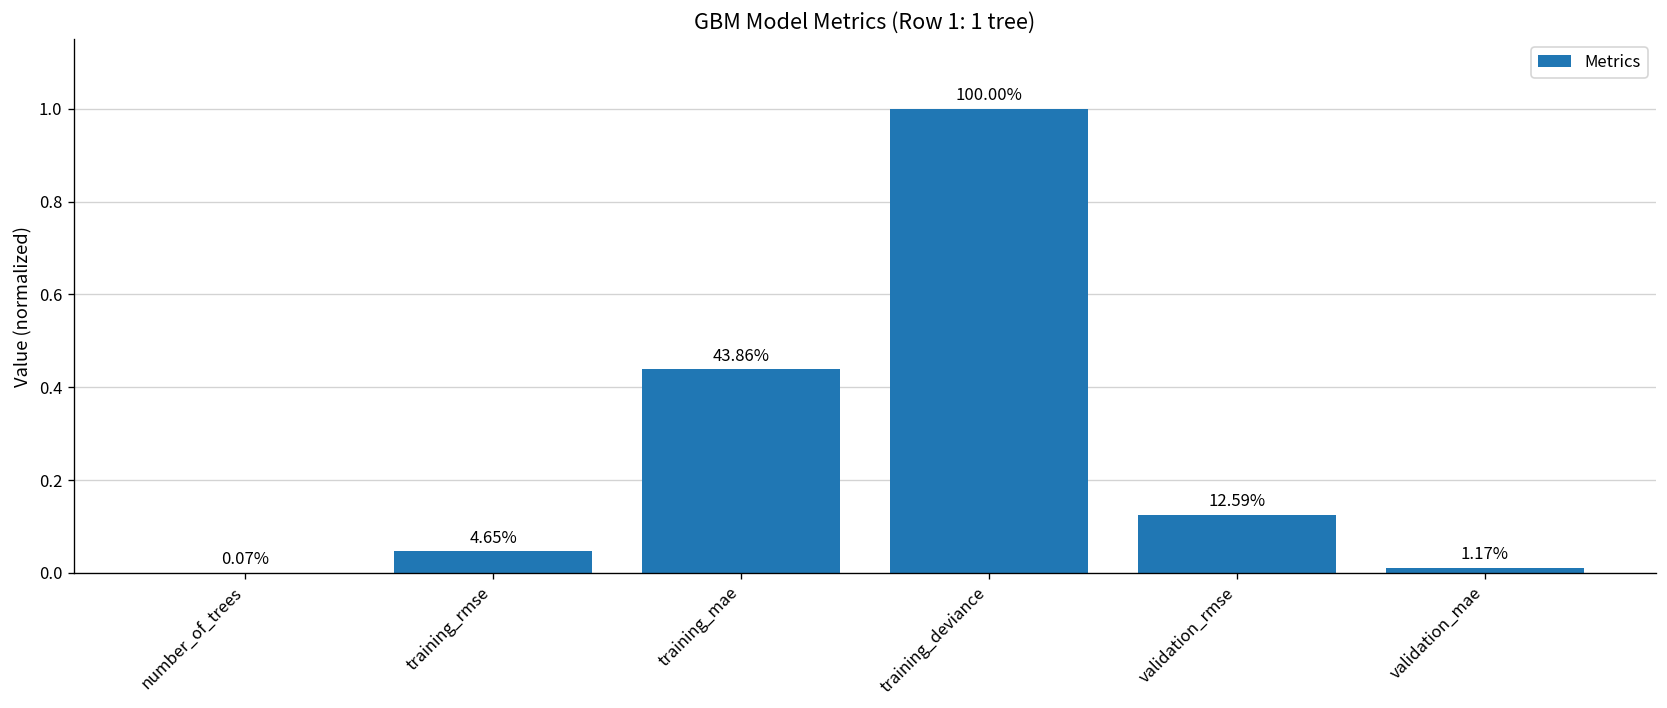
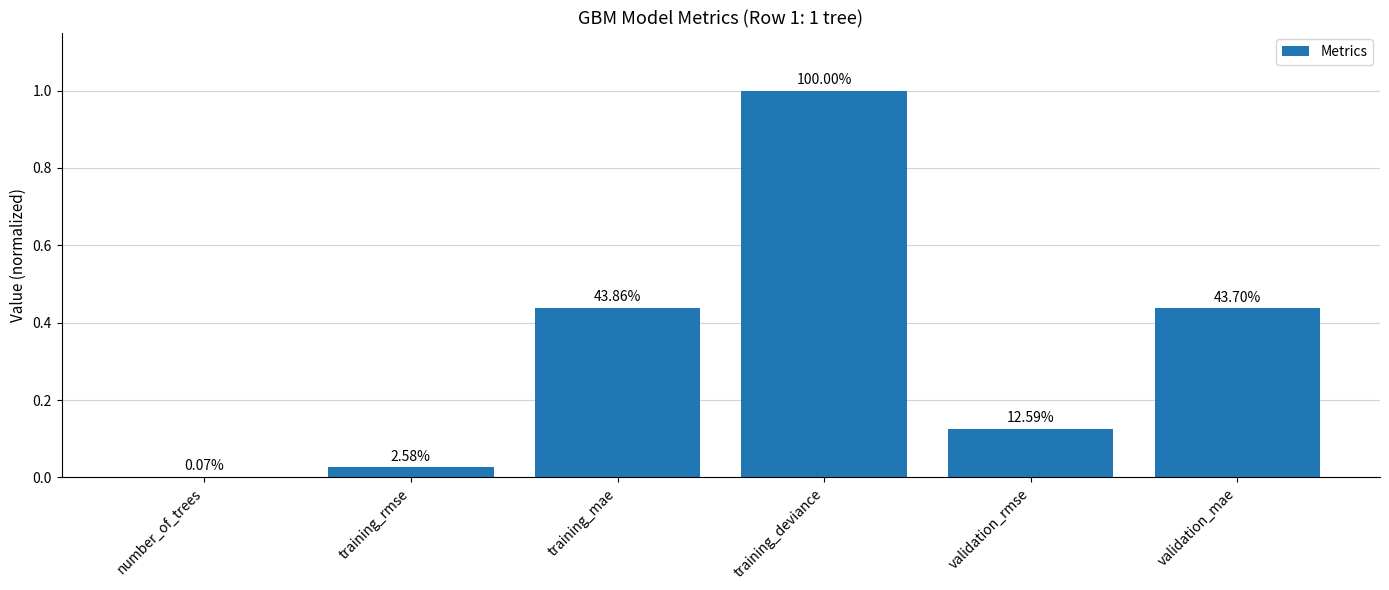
  {
    "number_of_trees": "0.07%",
-   "training_rmse": "4.65%",
+   "training_rmse": "2.58%",
    "training_mae": "43.86%",
    "training_deviance": "100.00%",
    "validation_rmse": "12.59%",
-   "validation_mae": "1.17%"
+   "validation_mae": "43.70%"
  }
